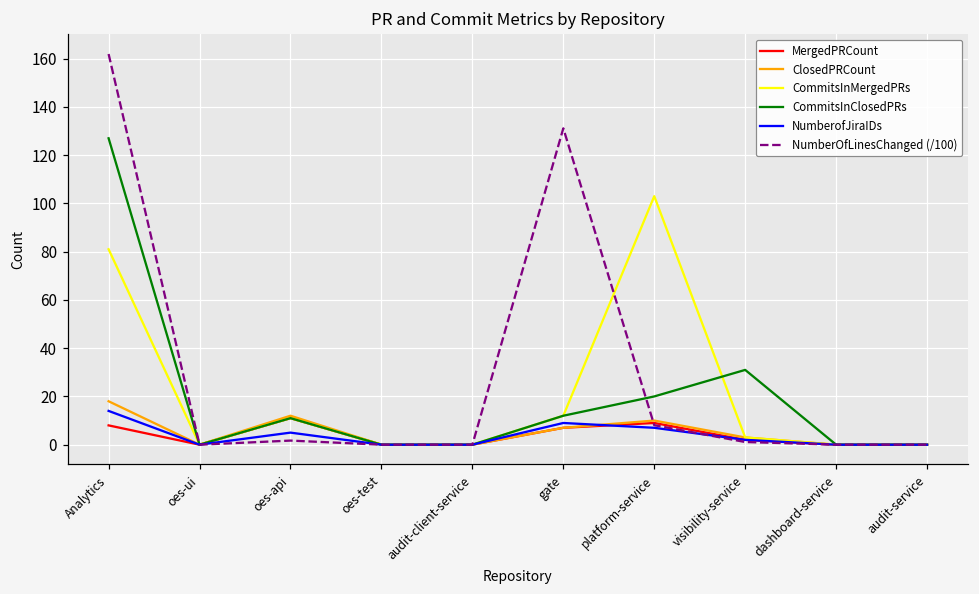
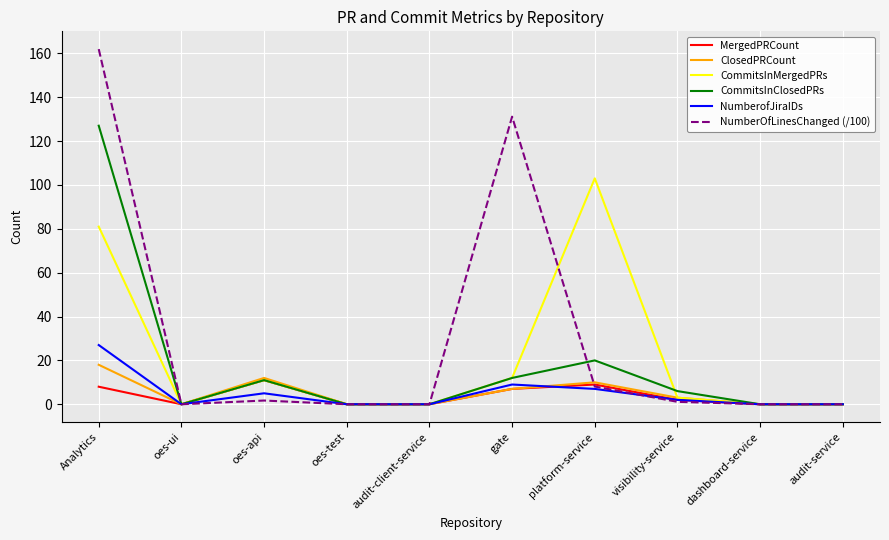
  {
    "MergedPRCount": {
      "Analytics": 8
    },
    "ClosedPRCount": {
      "Analytics": 18
    },
    "CommitsInMergedPRs": {
      "Analytics": 81,
      "platform-service": 103
    },
    "CommitsInClosedPRs": {
      "Analytics": 127,
      "platform-service": 20,
-     "visibility-service": 31
+     "visibility-service": 6
    },
    "NumberofJiraIDs": {
-     "Analytics": 14,
+     "Analytics": 27,
      "oes-api": 5,
      "gate": 9
    },
    "NumberOfLinesChanged (/100)": {
      "Analytics": 162,
      "oes-api": 2,
      "gate": 131
    }
  }
